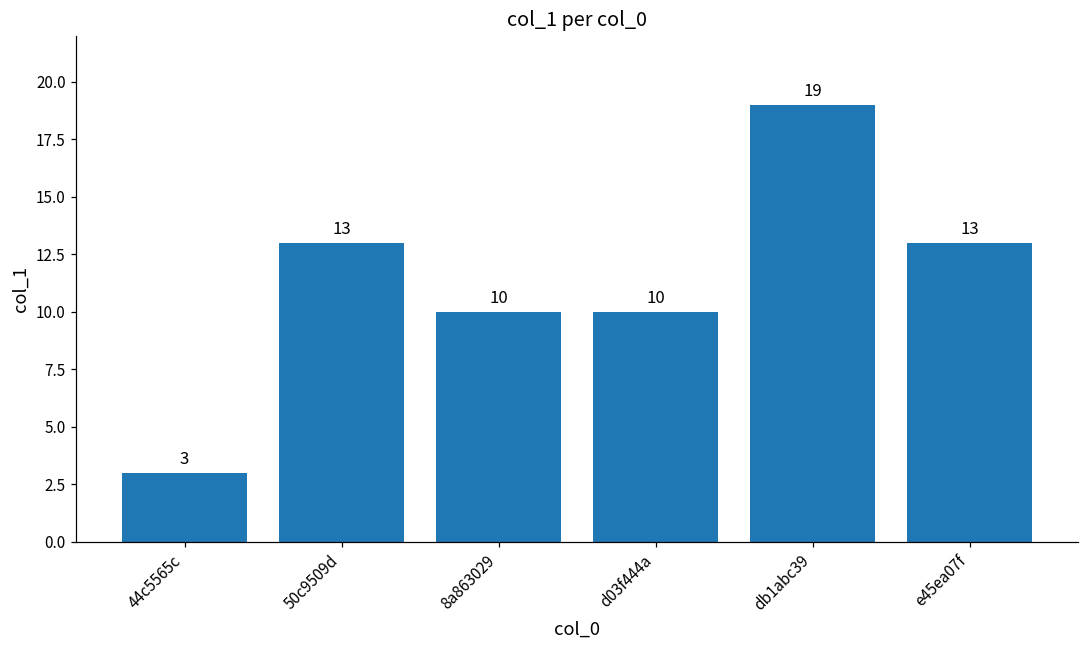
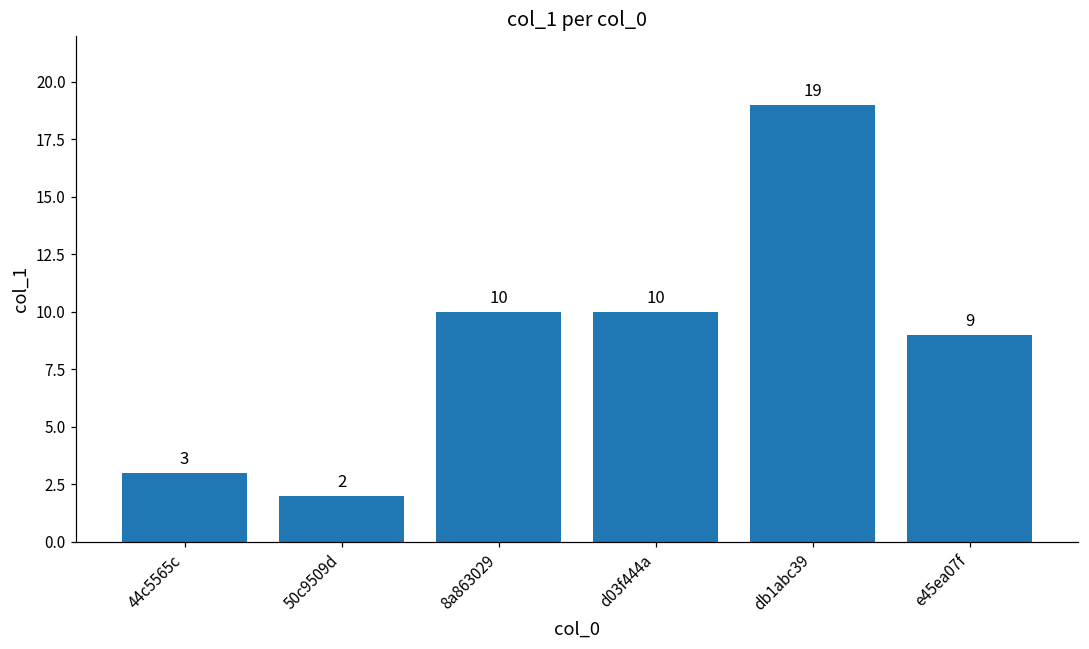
  {
    "44c5565c": 3,
-   "50c9509d": 13,
+   "50c9509d": 2,
    "8a863029": 10,
    "d03f444a": 10,
    "db1abc39": 19,
-   "e45ea07f": 13
+   "e45ea07f": 9
  }
